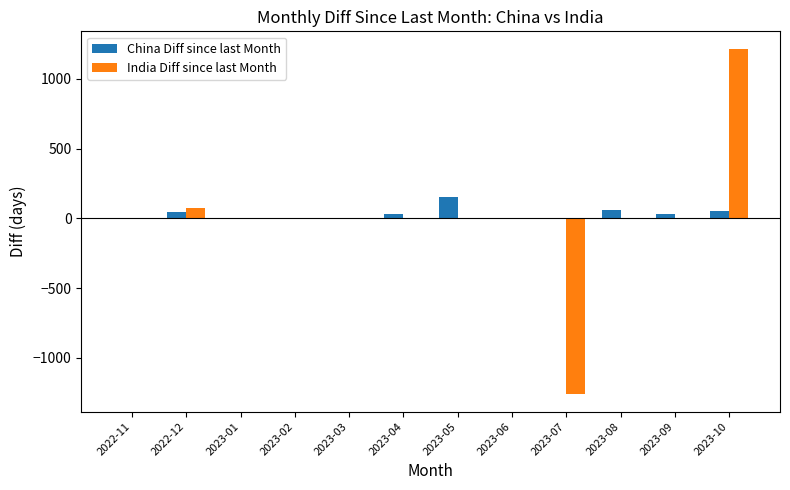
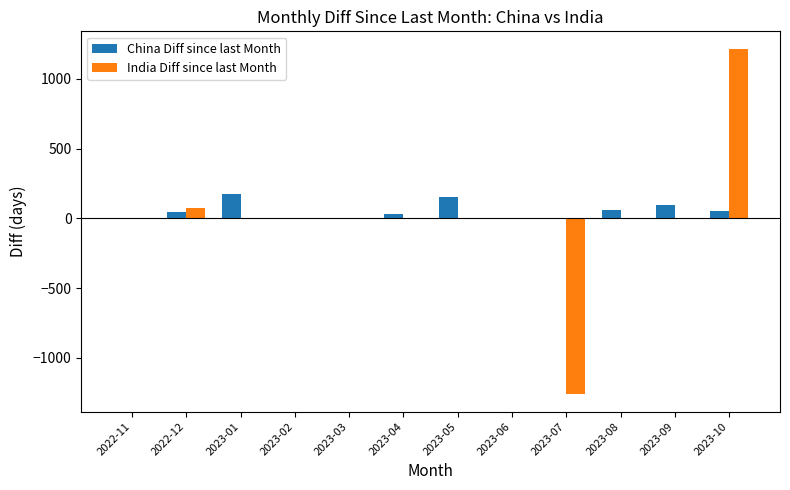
  {
    "China Diff since last Month": {
      "2022-11": 0,
      "2022-12": 50,
-     "2023-01": 0,
+     "2023-01": 180,
      "2023-02": 0,
      "2023-03": 0,
      "2023-04": 30,
      "2023-05": 150,
      "2023-06": 0,
      "2023-07": 0,
      "2023-08": 60,
-     "2023-09": 30,
+     "2023-09": 90,
      "2023-10": 50
    },
    "India Diff since last Month": {
      "2022-11": 0,
      "2022-12": 80,
      "2023-01": 0,
      "2023-02": 0,
      "2023-03": 0,
      "2023-04": 0,
      "2023-05": 0,
      "2023-06": 0,
      "2023-07": -1260,
      "2023-08": 0,
      "2023-09": 0,
      "2023-10": 1220
    }
  }
